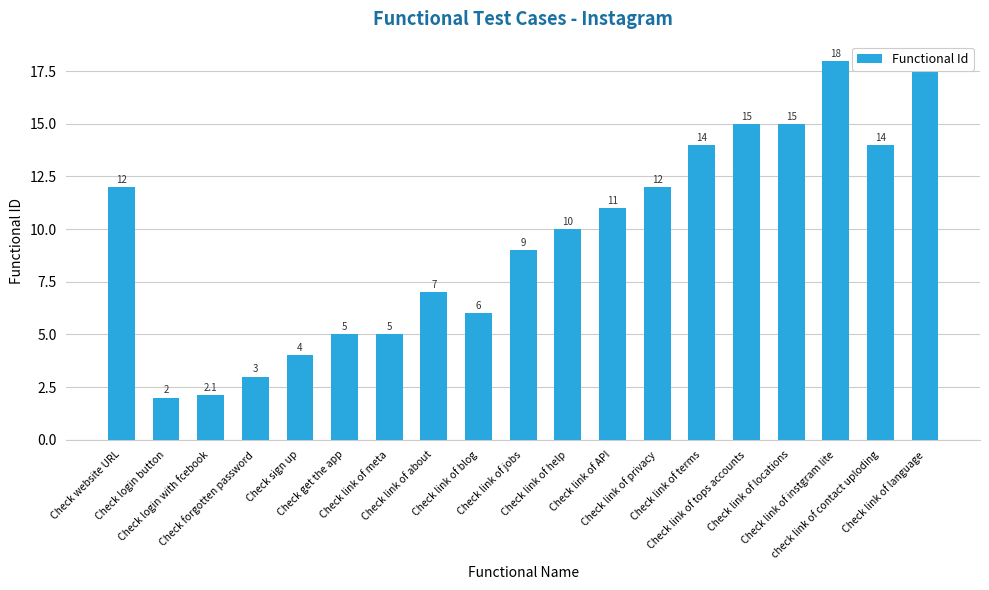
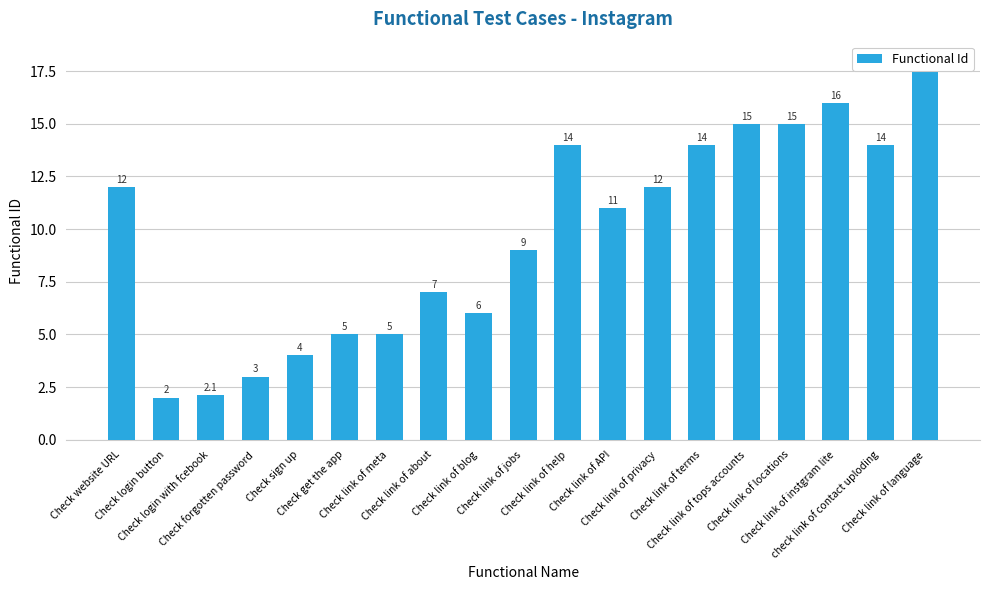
  {
    "Check website URL": 12,
    "Check login button": 2,
    "Check login with fcebook": 2.1,
    "Check forgotten password": 3,
    "Check sign up": 4,
    "Check get the app": 5,
    "Check link of meta": 5,
    "Check link of about": 7,
    "Check link of blog": 6,
    "Check link of jobs": 9,
-   "Check link of help": 10,
+   "Check link of help": 14,
    "Check link of API": 11,
    "Check link of privacy": 12,
    "Check link of terms": 14,
    "Check link of tops accounts": 15,
    "Check link of locations": 15,
-   "Check link of instgram lite": 18,
+   "Check link of instgram lite": 16,
    "check link of contact uploding": 14
  }
